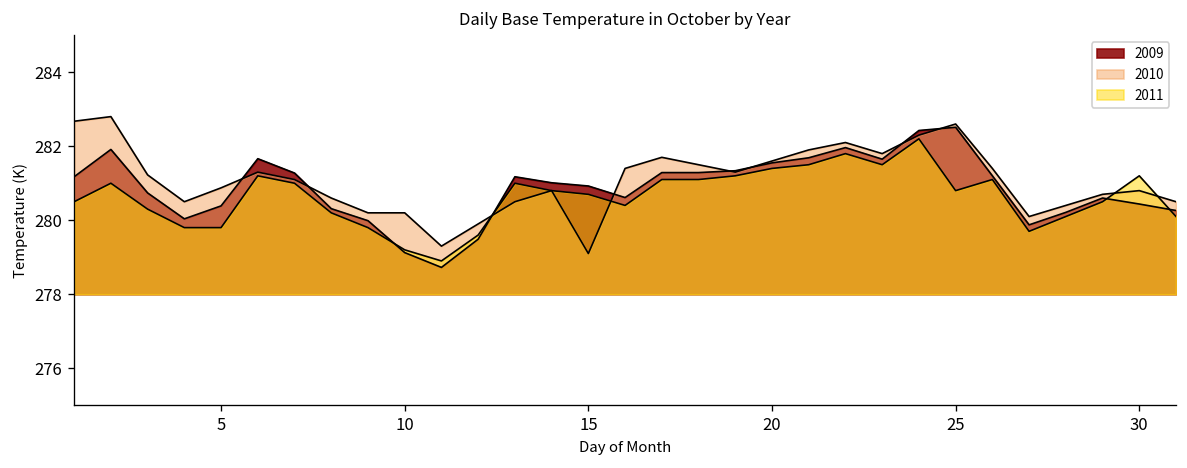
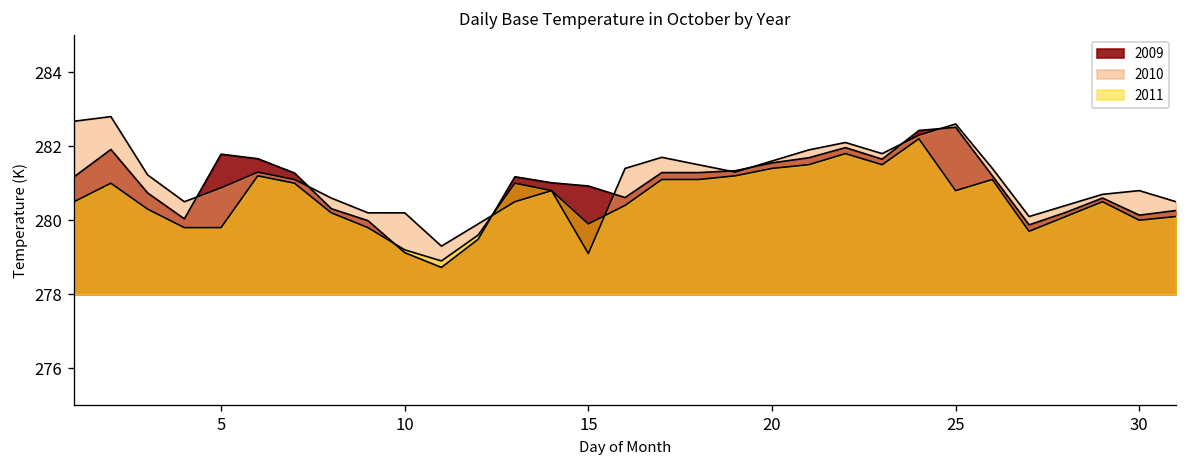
  {
    "2009": {
-     "5": 280.4,
+     "5": 281.8,
      "15": 280.9,
      "25": 282.5,
-     "30": 280.4
+     "30": 280.1
    },
    "2010": {
      "5": 280.9,
      "10": 280.2,
      "15": 279.1,
      "25": 282.6,
      "30": 280.8
    },
    "2011": {
      "5": 279.8,
-     "15": 280.7,
+     "15": 279.9,
      "20": 281.4,
      "25": 280.8,
-     "30": 281.2
+     "30": 280.0
    }
  }
